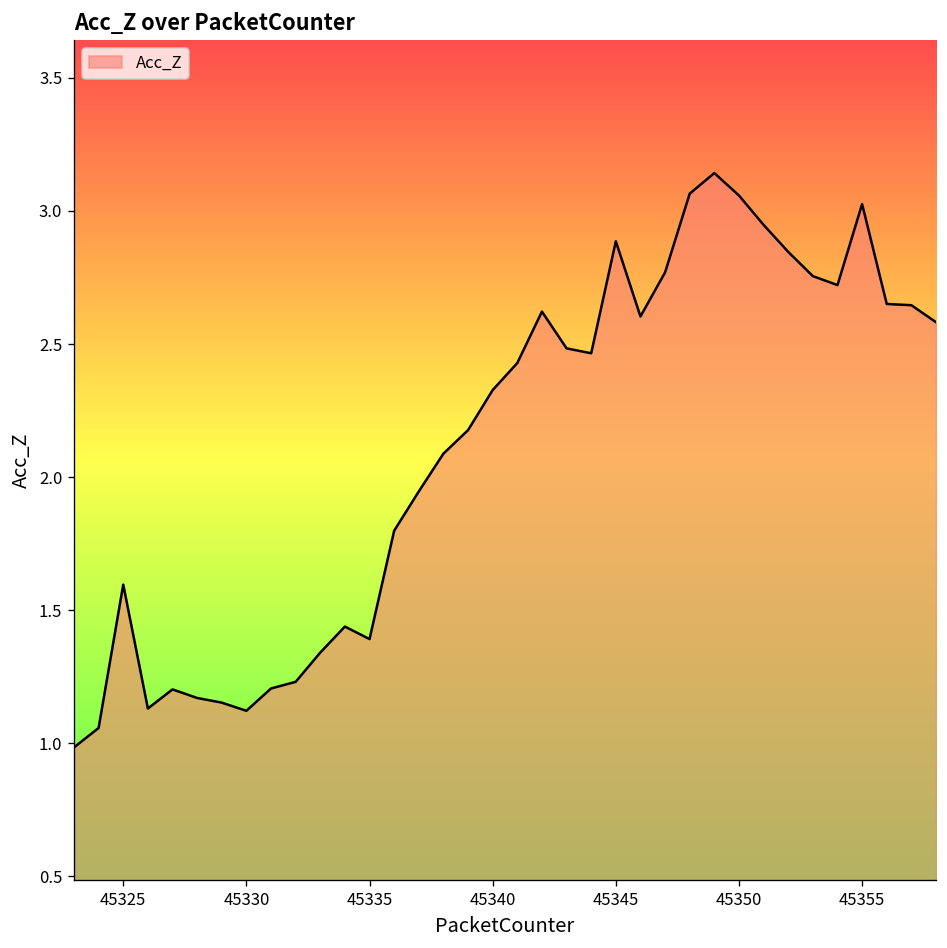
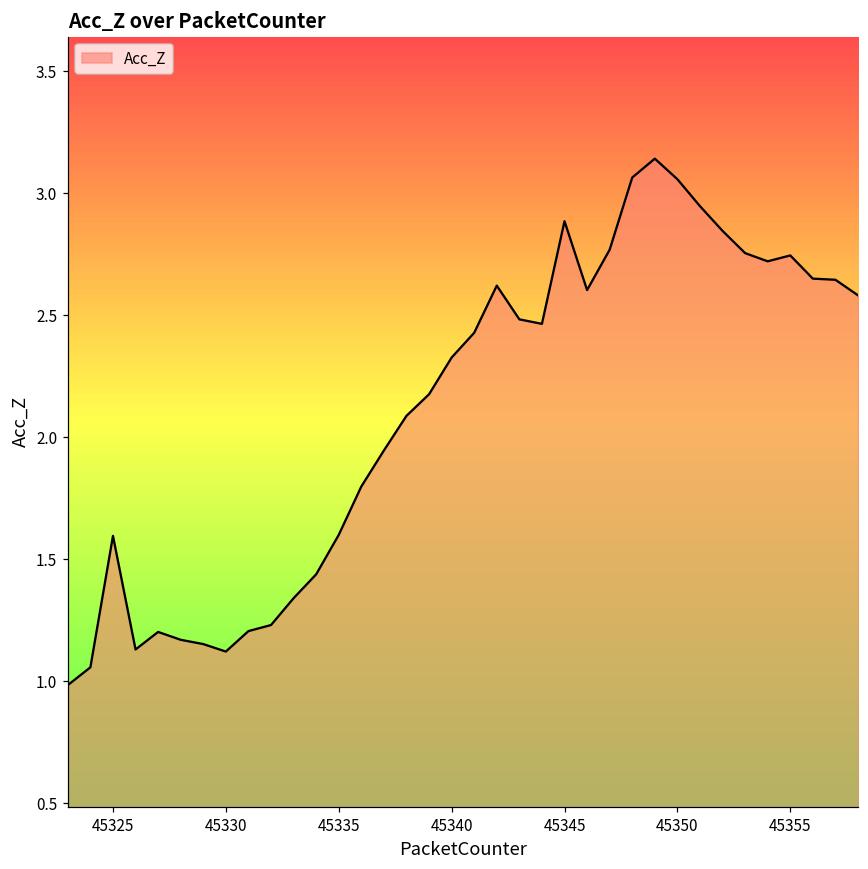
  {
    "45325": 1.60,
    "45330": 1.12,
-   "45335": 1.39,
+   "45335": 1.60,
    "45340": 2.33,
    "45345": 2.89,
    "45350": 3.06,
-   "45355": 3.03
+   "45355": 2.75
  }
